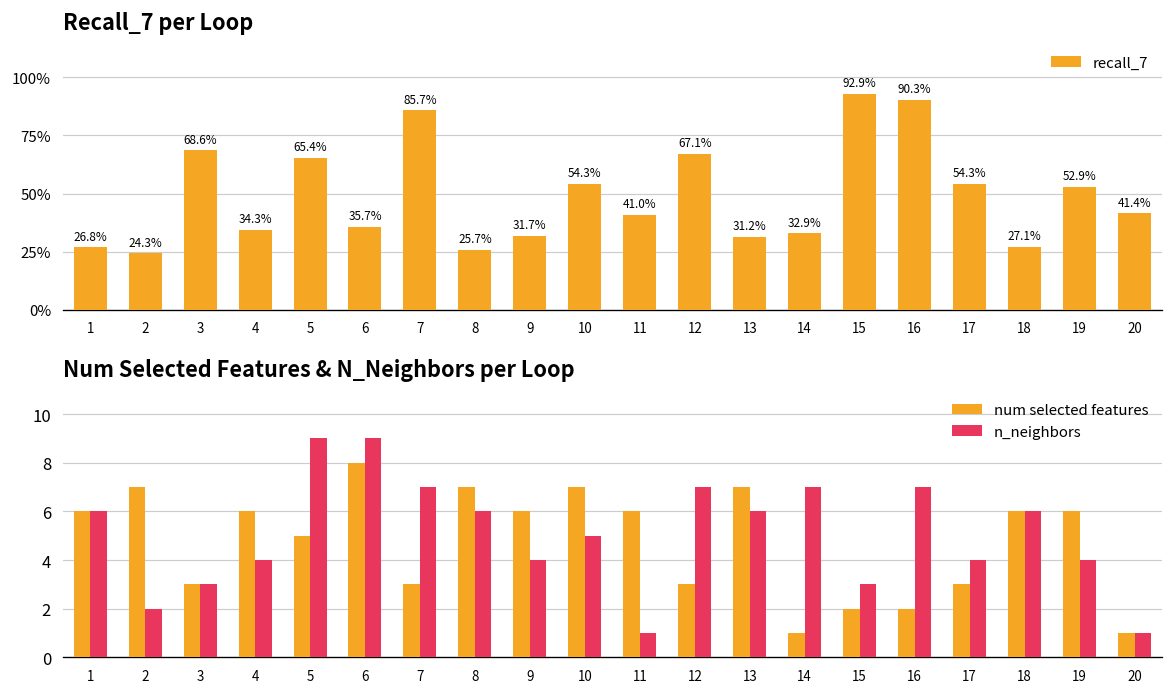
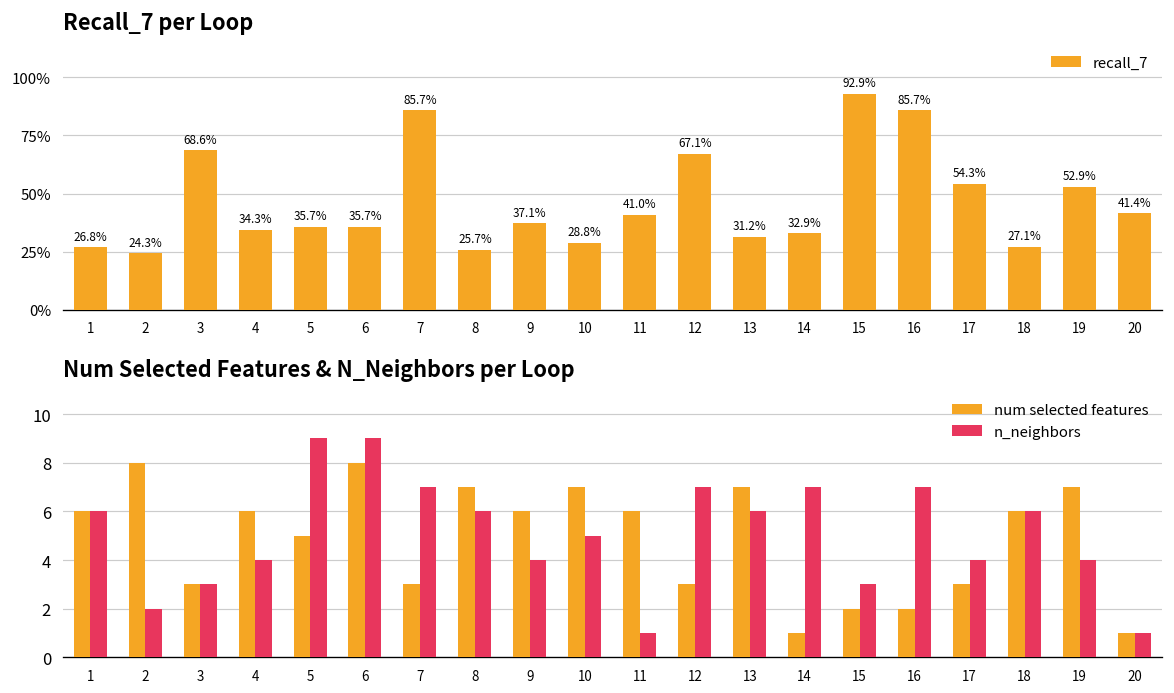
  {
    "Recall_7 per Loop": {
      "1": "26.8%",
      "2": "24.3%",
      "3": "68.6%",
      "4": "34.3%",
-     "5": "65.4%",
+     "5": "35.7%",
      "6": "35.7%",
      "7": "85.7%",
      "8": "25.7%",
-     "9": "31.7%",
-     "10": "54.3%",
+     "9": "37.1%",
+     "10": "28.8%",
      "11": "41.0%",
      "12": "67.1%",
      "13": "31.2%",
      "14": "32.9%",
      "15": "92.9%",
-     "16": "90.3%",
+     "16": "85.7%",
      "17": "54.3%",
      "18": "27.1%",
      "19": "52.9%",
      "20": "41.4%"
    },
    "Num Selected Features & N_Neighbors per Loop": {
      "num selected features": {
        "1": "6",
-       "2": "7",
+       "2": "8",
        "3": "3",
        "4": "6",
        "5": "5",
        "6": "8",
        "7": "3",
        "8": "7",
        "9": "6",
        "10": "7",
        "11": "6",
        "12": "3",
        "13": "7",
        "14": "1",
        "15": "2",
        "16": "2",
        "17": "3",
        "18": "6",
-       "19": "6",
+       "19": "7",
        "20": "1"
      },
      "n_neighbors": {
        "1": "6",
        "2": "2",
        "3": "3",
        "4": "4",
        "5": "9",
        "6": "9",
        "7": "7",
        "8": "6",
        "9": "4",
        "10": "5",
        "11": "1",
        "12": "7",
        "13": "6",
        "14": "7",
        "15": "3",
        "16": "7",
        "17": "4",
        "18": "6",
        "19": "4",
        "20": "1"
      }
    }
  }
